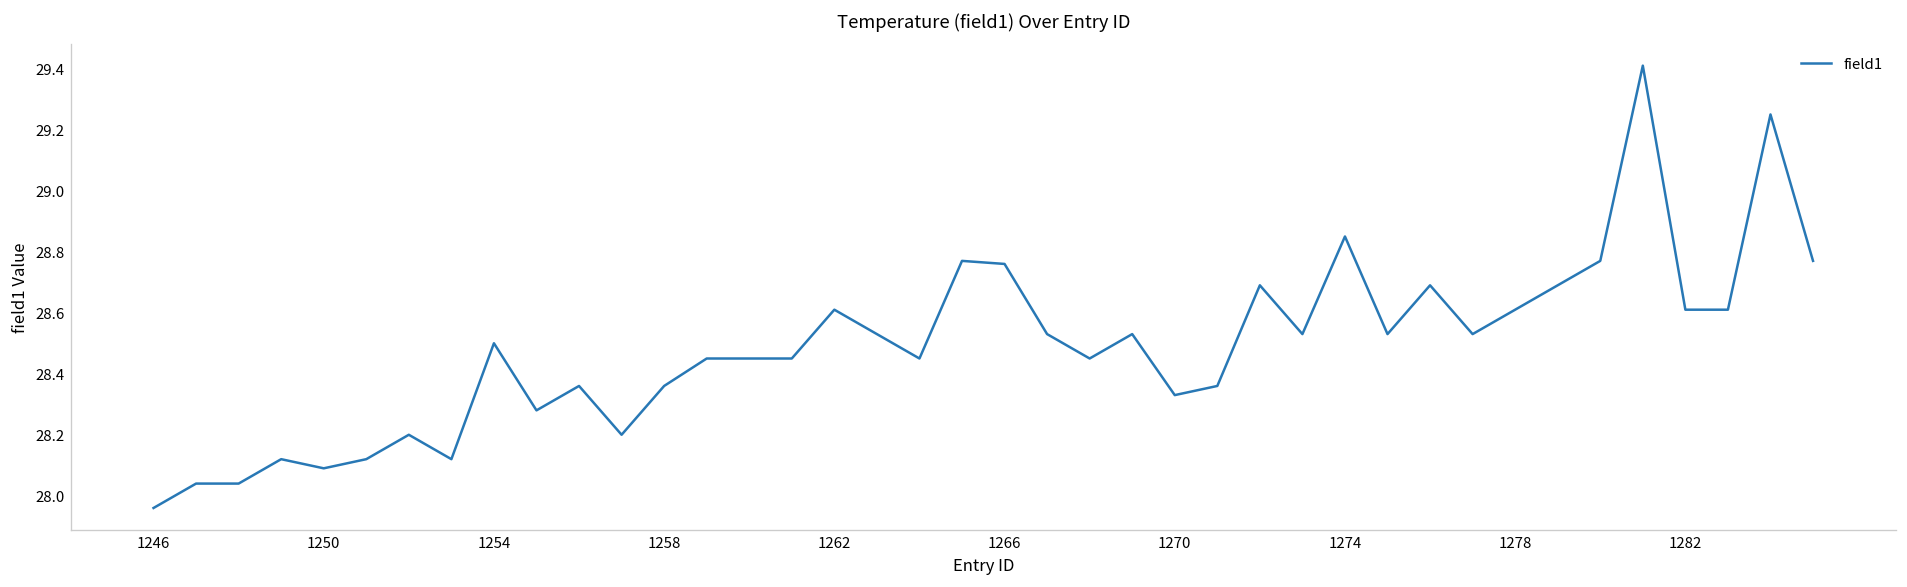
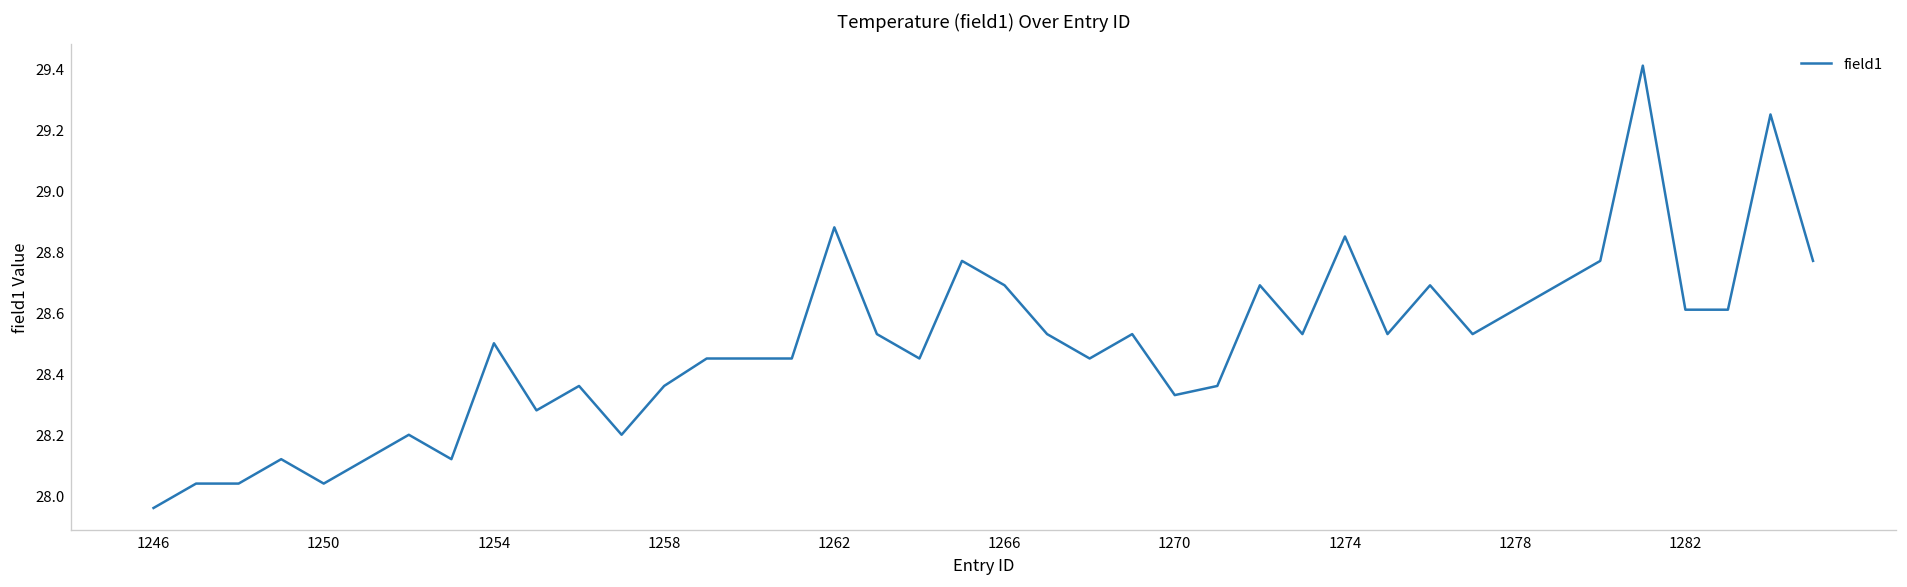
  {
    "1246": 27.96,
-   "1250": 28.09,
+   "1250": 28.04,
    "1254": 28.50,
    "1258": 28.36,
-   "1262": 28.61,
-   "1266": 28.76,
+   "1262": 28.88,
+   "1266": 28.69,
    "1270": 28.33,
    "1274": 28.85,
    "1278": 28.61,
    "1282": 28.61
  }
